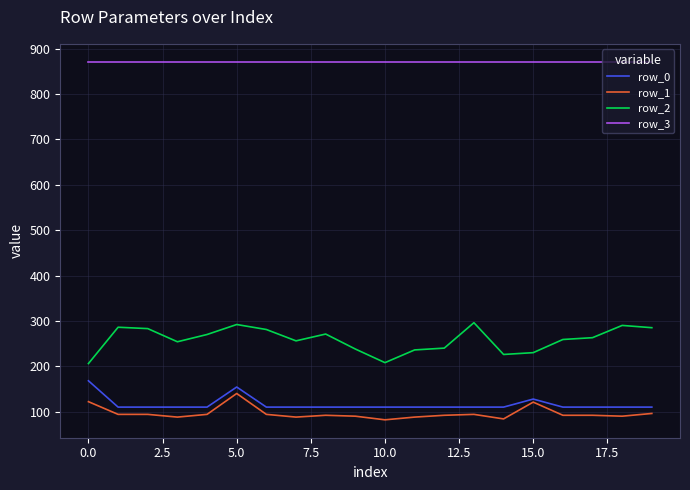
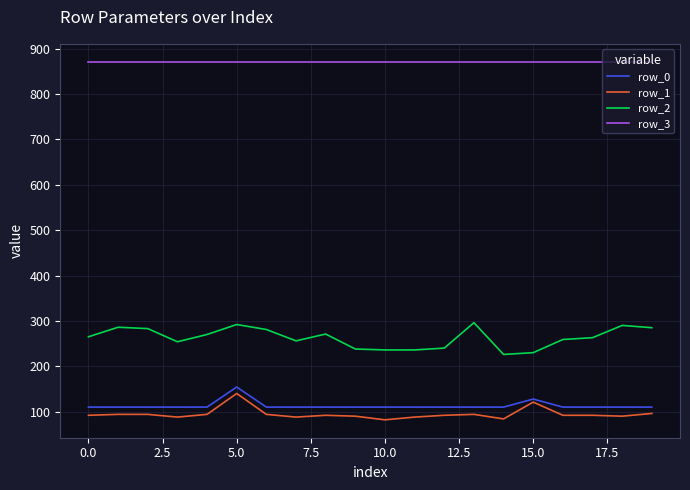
  {
    "row_0": {
-     "0.0": 170,
+     "0.0": 110,
      "5.0": 150,
      "10.0": 110,
      "15.0": 130
    },
    "row_1": {
-     "0.0": 120,
+     "0.0": 90,
      "5.0": 140,
      "10.0": 80,
      "15.0": 120
    },
    "row_2": {
-     "0.0": 210,
+     "0.0": 270,
      "5.0": 290,
-     "10.0": 210,
+     "10.0": 240,
      "15.0": 230
    },
    "row_3": {
      "0.0": 870,
      "5.0": 870,
      "10.0": 870,
      "15.0": 870
    }
  }
